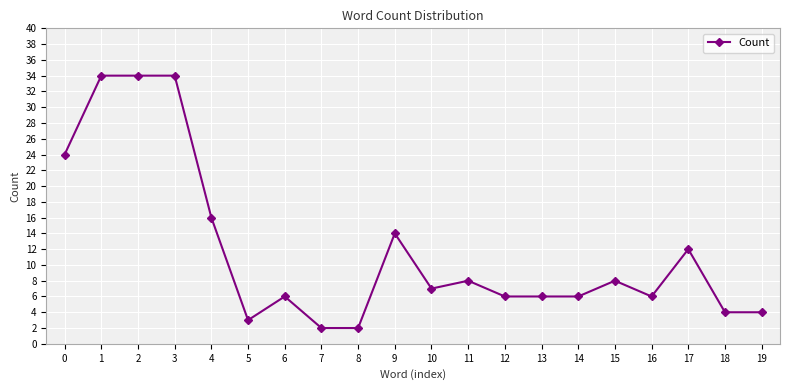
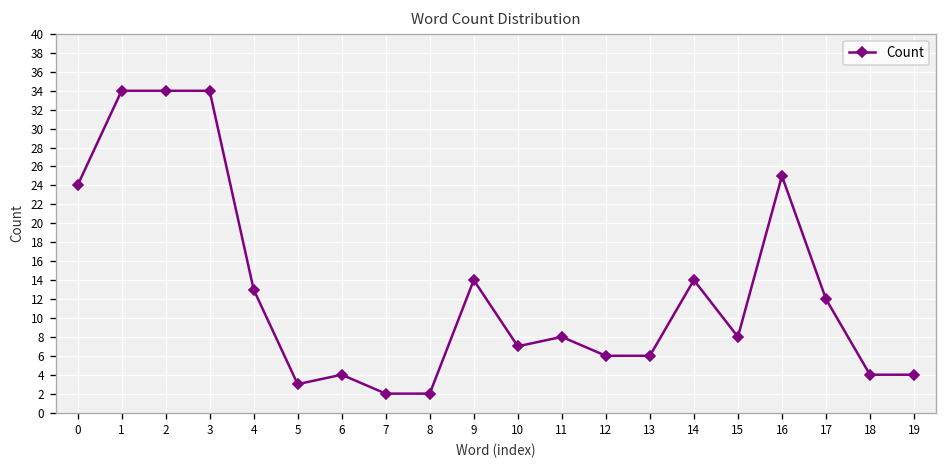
  {
    "0": 24,
    "1": 34,
    "2": 34,
    "3": 34,
-   "4": 16,
+   "4": 13,
    "5": 3,
-   "6": 6,
+   "6": 4,
    "7": 2,
    "8": 2,
    "9": 14,
    "10": 7,
    "11": 8,
    "12": 6,
    "13": 6,
-   "14": 6,
+   "14": 14,
    "15": 8,
-   "16": 6,
+   "16": 25,
    "17": 12,
    "18": 4,
    "19": 4
  }
